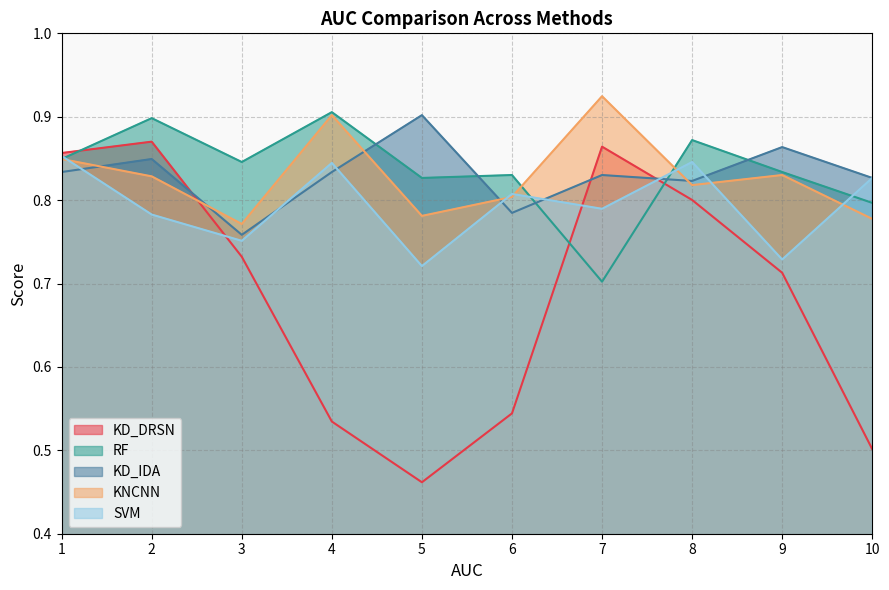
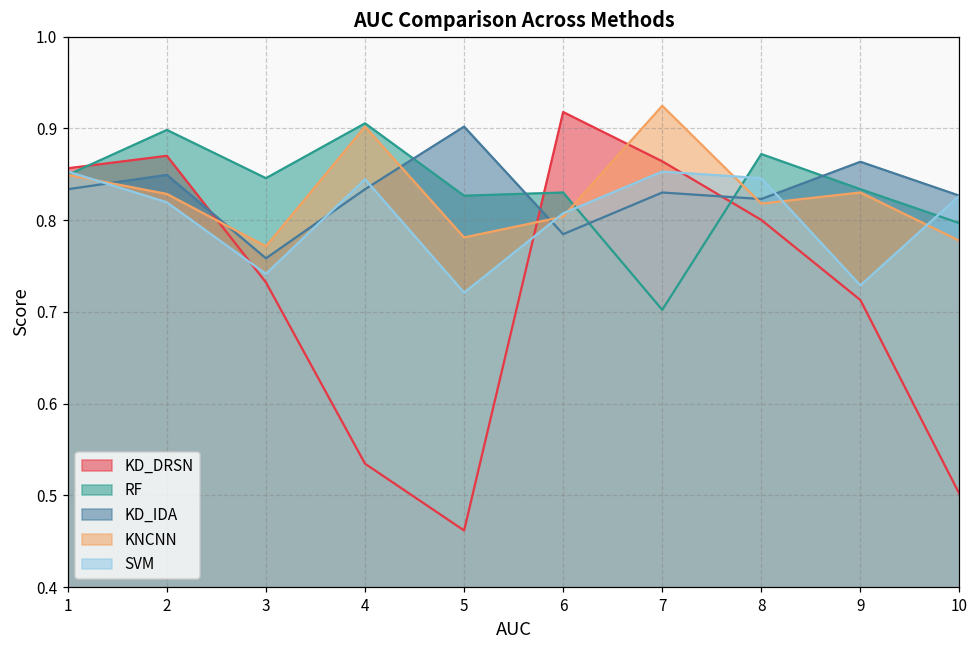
  {
    "KD_DRSN": {
      "1": 0.86,
      "2": 0.87,
      "3": 0.73,
      "4": 0.53,
      "5": 0.46,
-     "6": 0.54,
+     "6": 0.92,
      "7": 0.86,
      "8": 0.80,
      "9": 0.71,
      "10": 0.50
    },
    "KNCNN": {
      "2": 0.83,
      "3": 0.77,
      "4": 0.90,
      "5": 0.78,
      "6": 0.80,
      "7": 0.92,
      "8": 0.82,
      "9": 0.83,
      "10": 0.78
    },
    "SVM": {
      "1": 0.85,
-     "2": 0.78,
-     "3": 0.75,
+     "2": 0.82,
+     "3": 0.74,
      "4": 0.84,
      "5": 0.72,
      "6": 0.81,
-     "7": 0.79,
+     "7": 0.85,
      "8": 0.85,
      "9": 0.73
    }
  }
